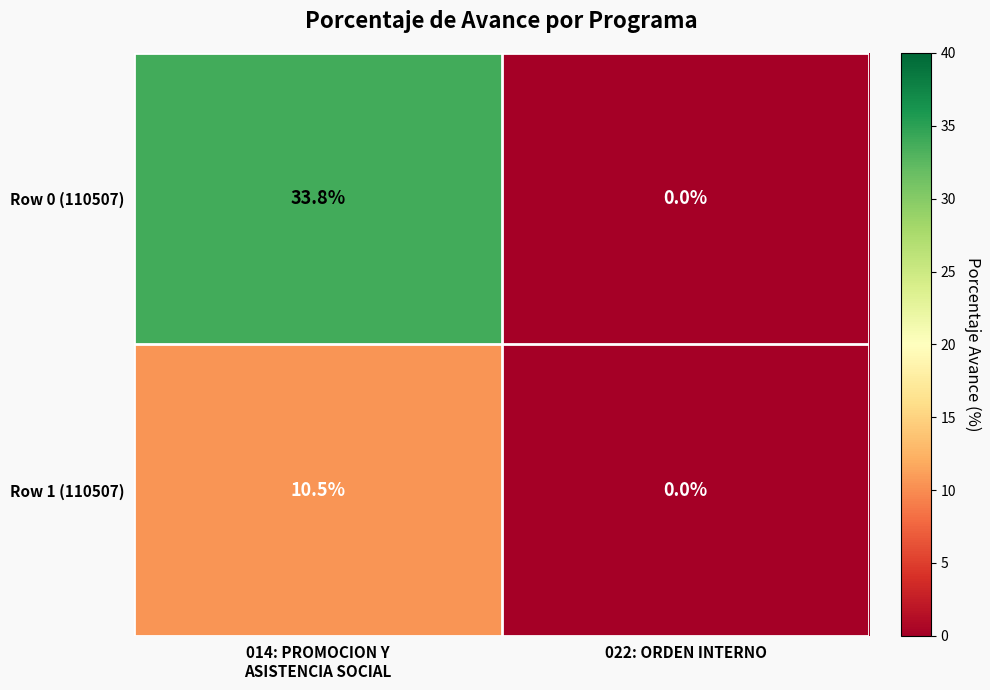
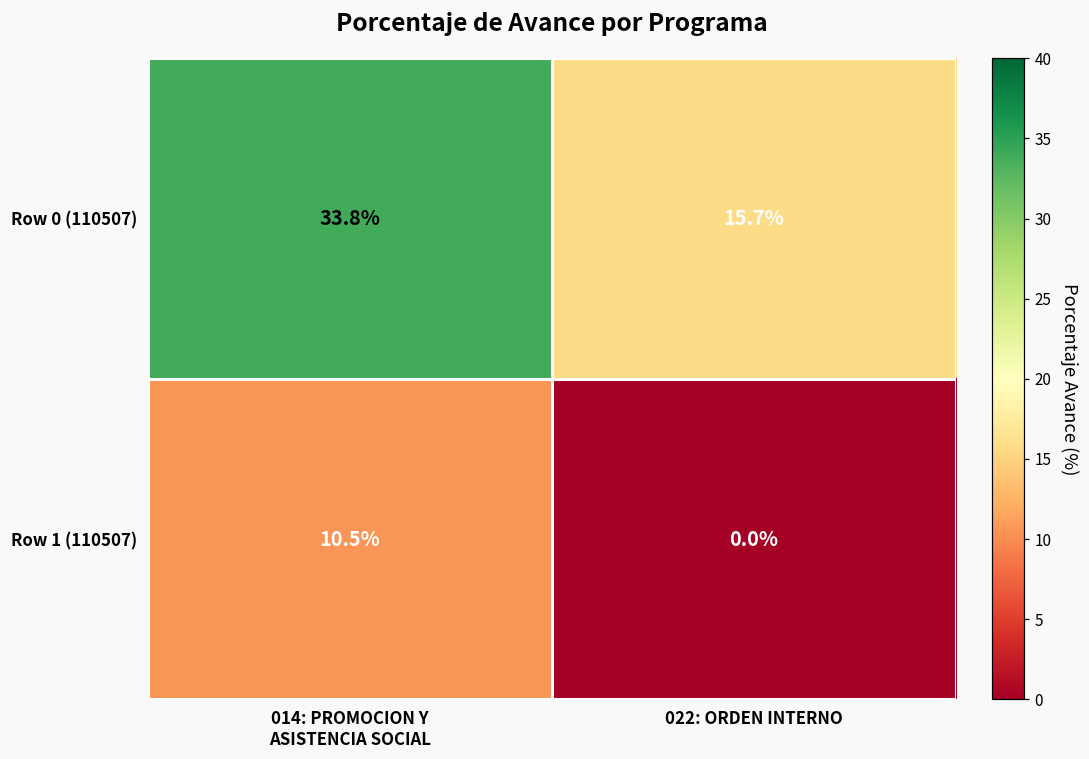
  {
    "Row 0 (110507)": {
      "014: PROMOCION Y ASISTENCIA SOCIAL": "33.8%",
-     "022: ORDEN INTERNO": "0.0%"
+     "022: ORDEN INTERNO": "15.7%"
    },
    "Row 1 (110507)": {
      "014: PROMOCION Y ASISTENCIA SOCIAL": "10.5%",
      "022: ORDEN INTERNO": "0.0%"
    }
  }
